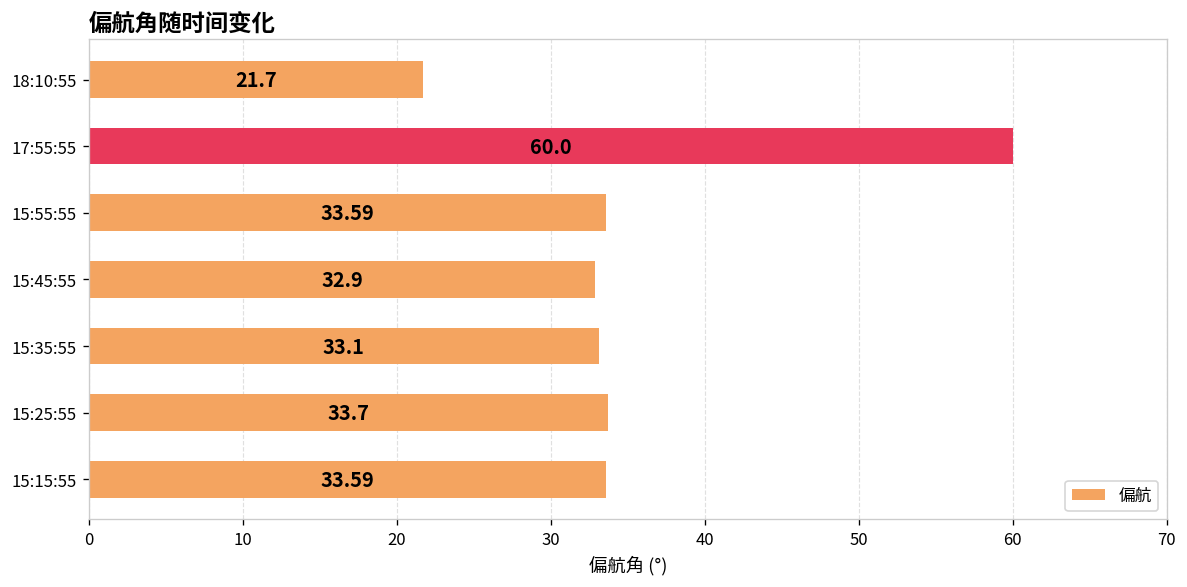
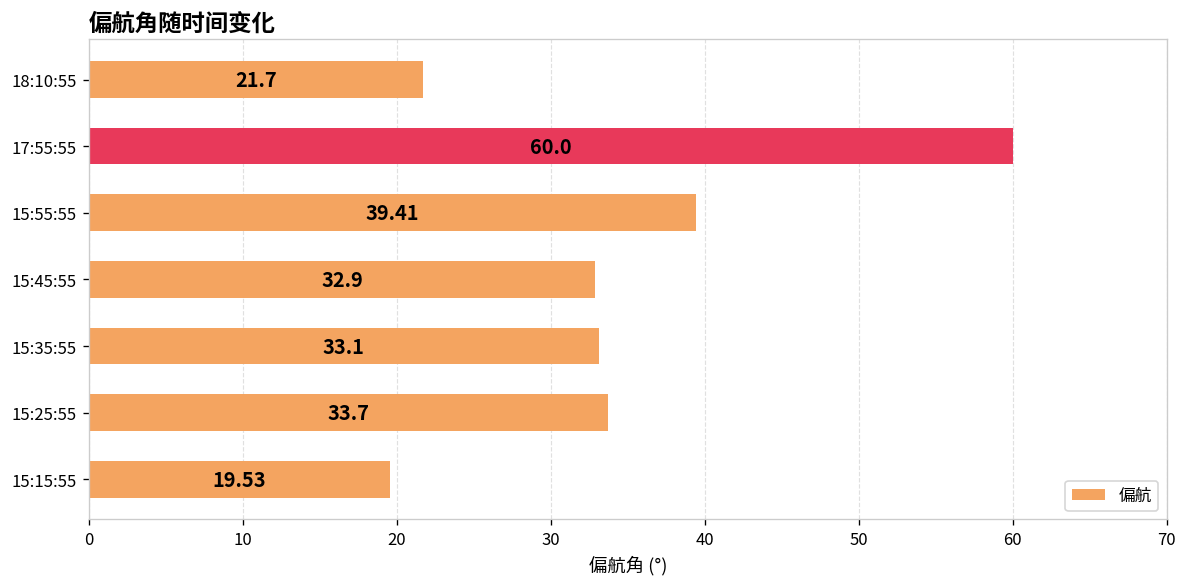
  {
    "18:10:55": 21.7,
    "17:55:55": 60.0,
-   "15:55:55": 33.59,
+   "15:55:55": 39.41,
    "15:45:55": 32.9,
    "15:35:55": 33.1,
    "15:25:55": 33.7,
-   "15:15:55": 33.59
+   "15:15:55": 19.53
  }
